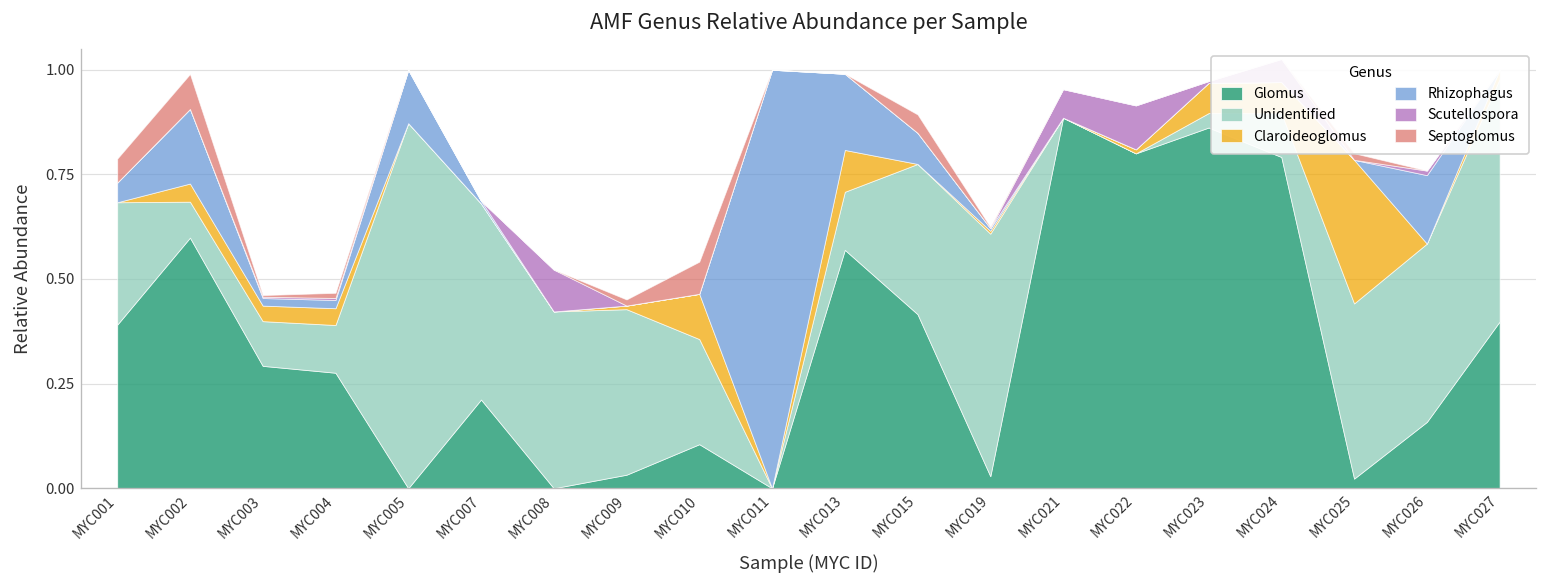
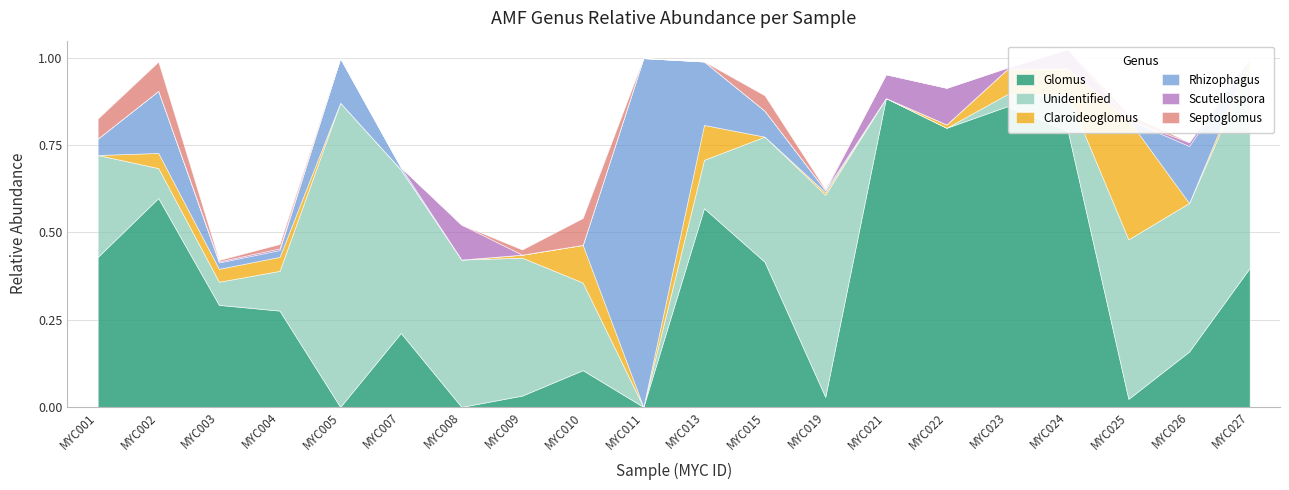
  {
    "Glomus": {
-     "MYC001": 0.39,
+     "MYC001": 0.43,
      "MYC002": 0.60,
      "MYC003": 0.29,
      "MYC004": 0.28,
      "MYC005": 0.00,
      "MYC007": 0.21,
      "MYC008": 0.00,
      "MYC009": 0.03,
      "MYC010": 0.11,
      "MYC013": 0.57,
      "MYC015": 0.42,
      "MYC019": 0.03,
      "MYC023": 0.86,
      "MYC025": 0.02,
      "MYC026": 0.16,
      "MYC027": 0.40
    },
    "Unidentified": {
      "MYC002": 0.09,
-     "MYC003": 0.11,
+     "MYC003": 0.07,
      "MYC004": 0.11,
      "MYC009": 0.40,
      "MYC010": 0.25,
      "MYC013": 0.14,
      "MYC023": 0.03,
-     "MYC025": 0.42
+     "MYC025": 0.46
    },
    "Claroideoglomus": {
      "MYC002": 0.04,
      "MYC003": 0.04,
      "MYC004": 0.04,
      "MYC013": 0.10
    },
    "Rhizophagus": {
      "MYC026": 0.16
    },
    "Septoglomus": {
      "MYC001": 0.06,
      "MYC002": 0.08,
      "MYC004": 0.01,
      "MYC009": 0.01,
      "MYC010": 0.08,
      "MYC015": 0.04
    }
  }
